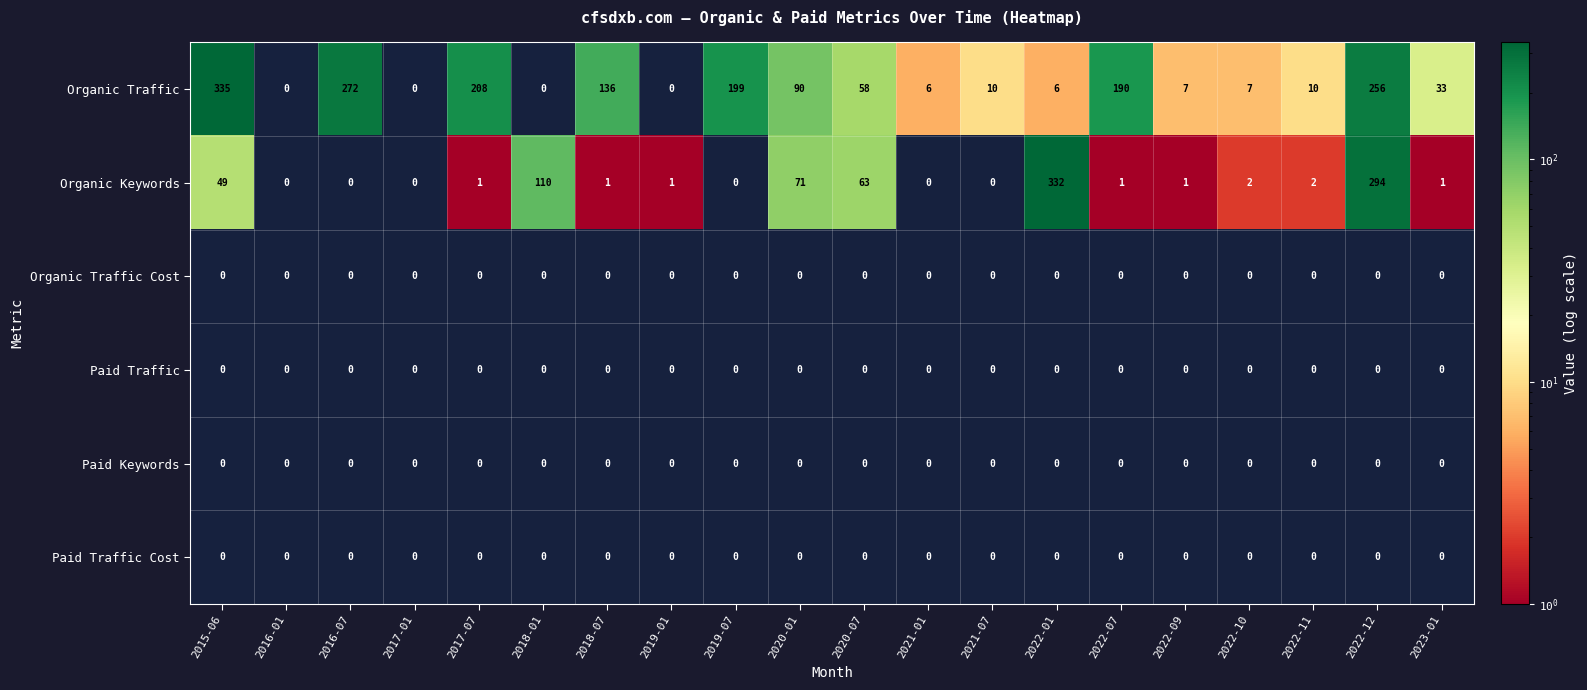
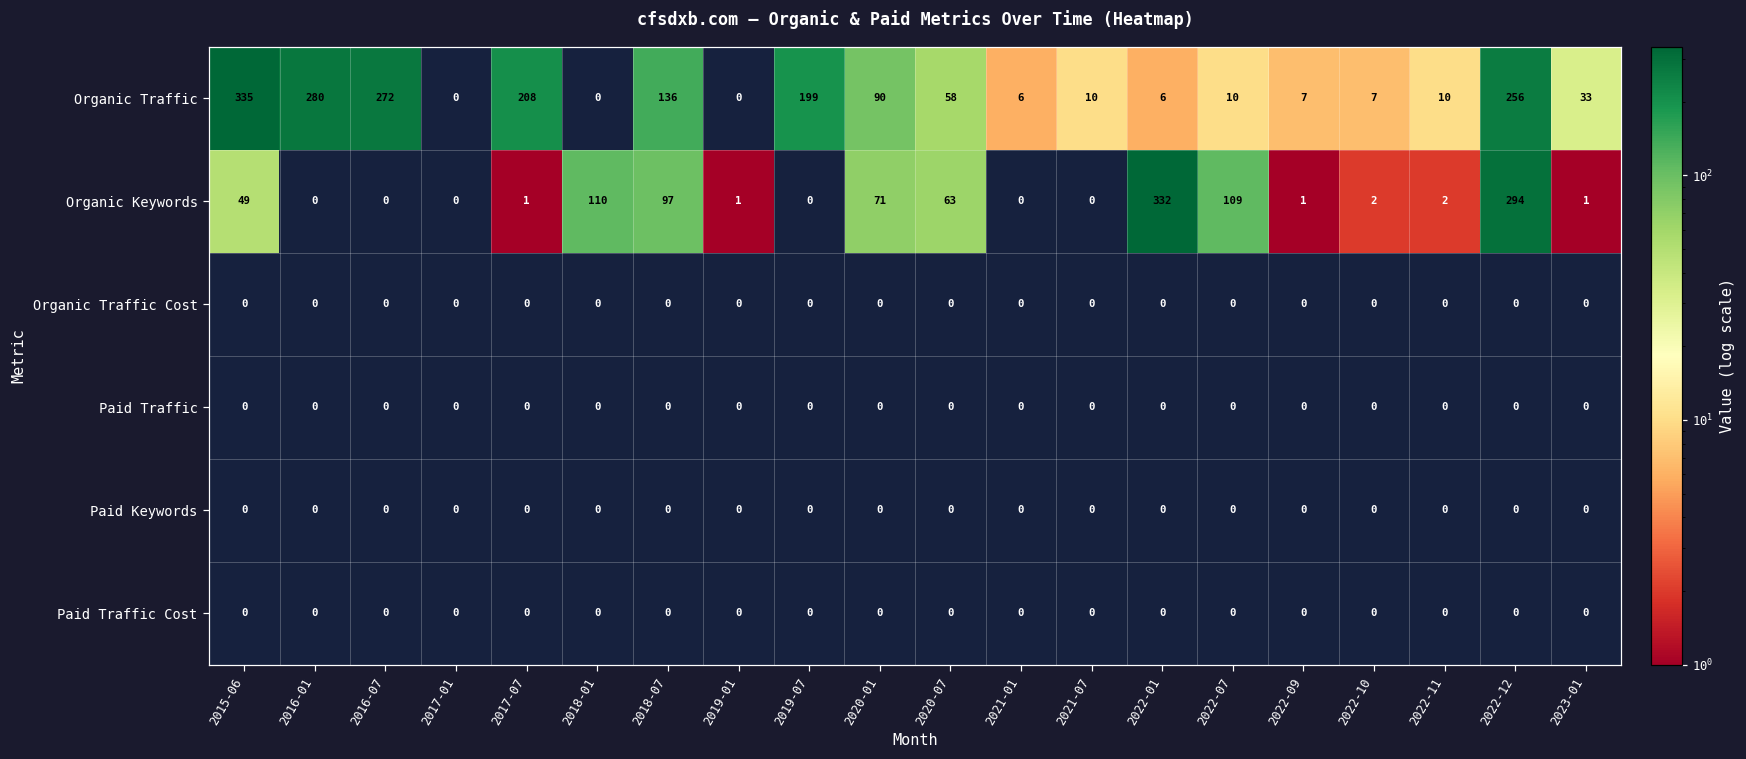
  {
    "Organic Traffic": {
      "2015-06": 335,
-     "2016-01": 0,
+     "2016-01": 280,
      "2016-07": 272,
      "2017-01": 0,
      "2017-07": 208,
      "2018-01": 0,
      "2018-07": 136,
      "2019-01": 0,
      "2019-07": 199,
      "2020-01": 90,
      "2020-07": 58,
      "2021-01": 6,
      "2021-07": 10,
      "2022-01": 6,
-     "2022-07": 190,
+     "2022-07": 10,
      "2022-09": 7,
      "2022-10": 7,
      "2022-11": 10,
      "2022-12": 256,
      "2023-01": 33
    },
    "Organic Keywords": {
      "2015-06": 49,
      "2016-01": 0,
      "2016-07": 0,
      "2017-01": 0,
      "2017-07": 1,
      "2018-01": 110,
-     "2018-07": 1,
+     "2018-07": 97,
      "2019-01": 1,
      "2019-07": 0,
      "2020-01": 71,
      "2020-07": 63,
      "2021-01": 0,
      "2021-07": 0,
      "2022-01": 332,
-     "2022-07": 1,
+     "2022-07": 109,
      "2022-09": 1,
      "2022-10": 2,
      "2022-11": 2,
      "2022-12": 294,
      "2023-01": 1
    },
    "Organic Traffic Cost": {
      "2015-06": 0,
      "2016-01": 0,
      "2016-07": 0,
      "2017-01": 0,
      "2017-07": 0,
      "2018-01": 0,
      "2018-07": 0,
      "2019-01": 0,
      "2019-07": 0,
      "2020-01": 0,
      "2020-07": 0,
      "2021-01": 0,
      "2021-07": 0,
      "2022-01": 0,
      "2022-07": 0,
      "2022-09": 0,
      "2022-10": 0,
      "2022-11": 0,
      "2022-12": 0,
      "2023-01": 0
    },
    "Paid Traffic": {
      "2015-06": 0,
      "2016-01": 0,
      "2016-07": 0,
      "2017-01": 0,
      "2017-07": 0,
      "2018-01": 0,
      "2018-07": 0,
      "2019-01": 0,
      "2019-07": 0,
      "2020-01": 0,
      "2020-07": 0,
      "2021-01": 0,
      "2021-07": 0,
      "2022-01": 0,
      "2022-07": 0,
      "2022-09": 0,
      "2022-10": 0,
      "2022-11": 0,
      "2022-12": 0,
      "2023-01": 0
    },
    "Paid Keywords": {
      "2015-06": 0,
      "2016-01": 0,
      "2016-07": 0,
      "2017-01": 0,
      "2017-07": 0,
      "2018-01": 0,
      "2018-07": 0,
      "2019-01": 0,
      "2019-07": 0,
      "2020-01": 0,
      "2020-07": 0,
      "2021-01": 0,
      "2021-07": 0,
      "2022-01": 0,
      "2022-07": 0,
      "2022-09": 0,
      "2022-10": 0,
      "2022-11": 0,
      "2022-12": 0,
      "2023-01": 0
    },
    "Paid Traffic Cost": {
      "2015-06": 0,
      "2016-01": 0,
      "2016-07": 0,
      "2017-01": 0,
      "2017-07": 0,
      "2018-01": 0,
      "2018-07": 0,
      "2019-01": 0,
      "2019-07": 0,
      "2020-01": 0,
      "2020-07": 0,
      "2021-01": 0,
      "2021-07": 0,
      "2022-01": 0,
      "2022-07": 0,
      "2022-09": 0,
      "2022-10": 0,
      "2022-11": 0,
      "2022-12": 0,
      "2023-01": 0
    }
  }
